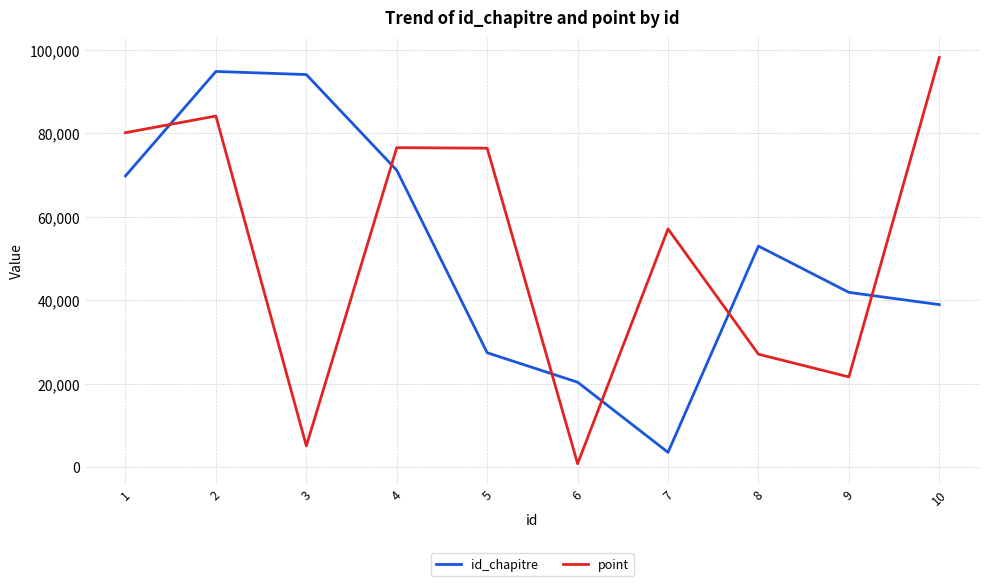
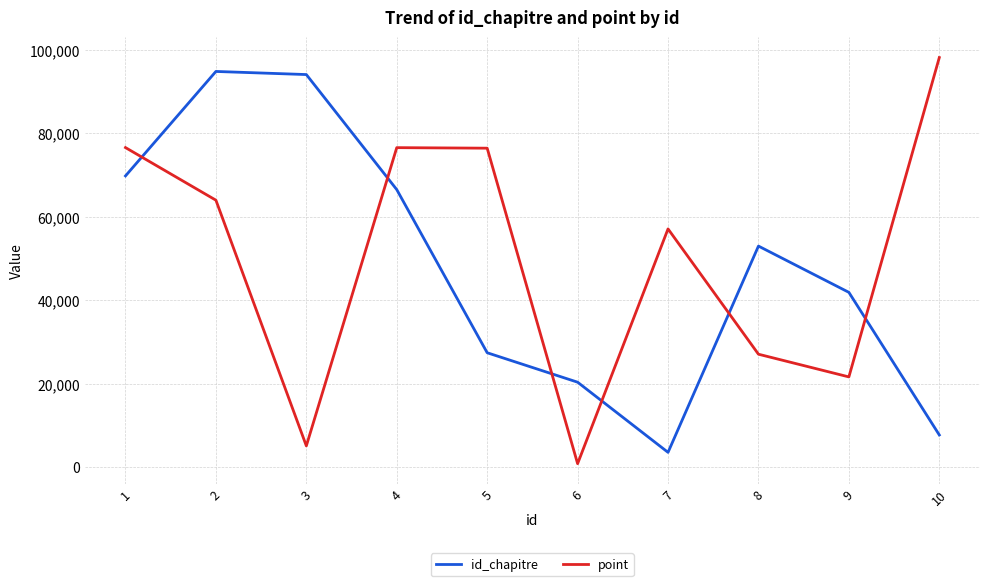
  {
    "id_chapitre": {
      "1": "70,000",
      "2": "95,000",
      "3": "94,000",
-     "4": "71,000",
+     "4": "67,000",
      "5": "27,000",
      "6": "20,000",
      "7": "4,000",
      "8": "53,000",
      "9": "42,000",
-     "10": "39,000"
+     "10": "8,000"
    },
    "point": {
-     "1": "80,000",
-     "2": "84,000",
+     "1": "77,000",
+     "2": "64,000",
      "3": "5,000",
      "4": "77,000",
      "5": "76,000",
      "6": "1,000",
      "7": "57,000",
      "8": "27,000",
      "9": "22,000",
      "10": "98,000"
    }
  }
